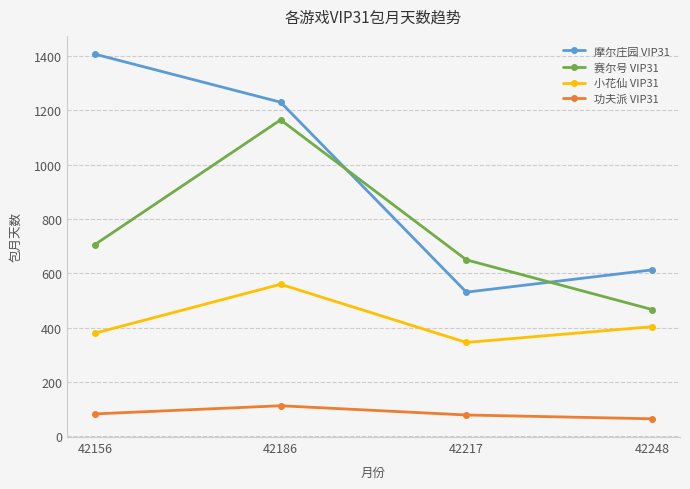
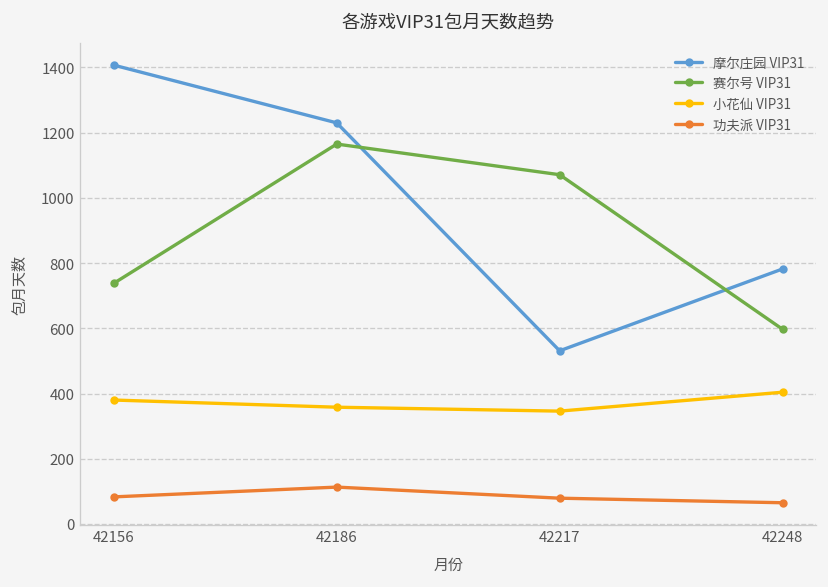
  {
    "摩尔庄园 VIP31": {
      "42156": 1410,
      "42186": 1230,
      "42217": 530,
-     "42248": 610
+     "42248": 780
    },
    "赛尔号 VIP31": {
-     "42156": 710,
+     "42156": 740,
      "42186": 1170,
-     "42217": 650,
-     "42248": 470
+     "42217": 1070,
+     "42248": 600
    },
    "小花仙 VIP31": {
      "42156": 380,
-     "42186": 560,
+     "42186": 360,
      "42217": 350,
      "42248": 400
    },
    "功夫派 VIP31": {
      "42156": 80,
      "42186": 110,
      "42217": 80,
      "42248": 70
    }
  }
